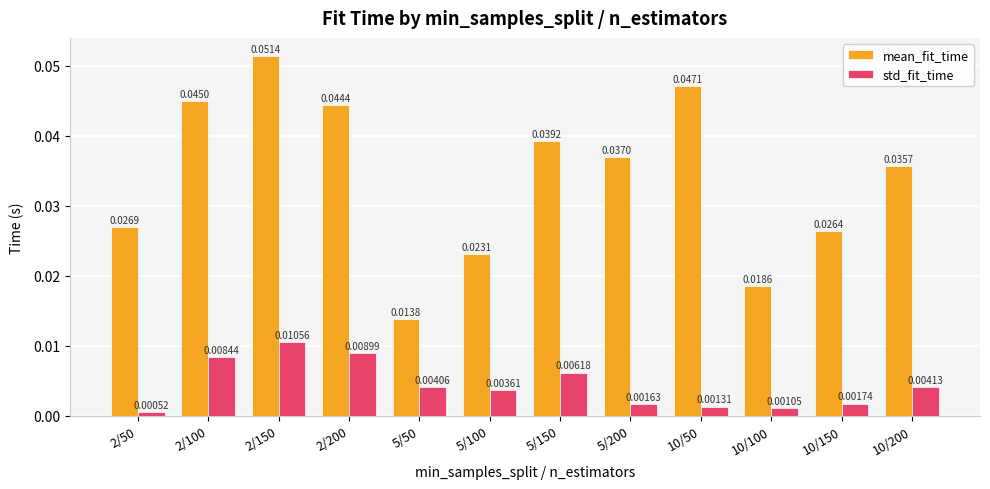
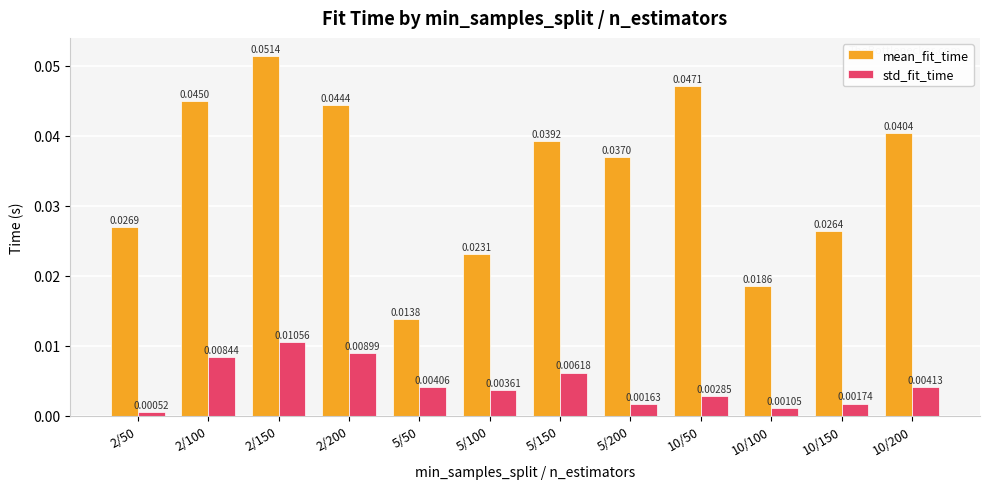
  {
    "mean_fit_time": {
      "2/50": 0.0269,
      "2/100": 0.0450,
      "2/150": 0.0514,
      "2/200": 0.0444,
      "5/50": 0.0138,
      "5/100": 0.0231,
      "5/150": 0.0392,
      "5/200": 0.0370,
      "10/50": 0.0471,
      "10/100": 0.0186,
      "10/150": 0.0264,
-     "10/200": 0.0357
+     "10/200": 0.0404
    },
    "std_fit_time": {
      "2/50": 0.00052,
      "2/100": 0.00844,
      "2/150": 0.01056,
      "2/200": 0.00899,
      "5/50": 0.00406,
      "5/100": 0.00361,
      "5/150": 0.00618,
      "5/200": 0.00163,
-     "10/50": 0.00131,
+     "10/50": 0.00285,
      "10/100": 0.00105,
      "10/150": 0.00174,
      "10/200": 0.00413
    }
  }
